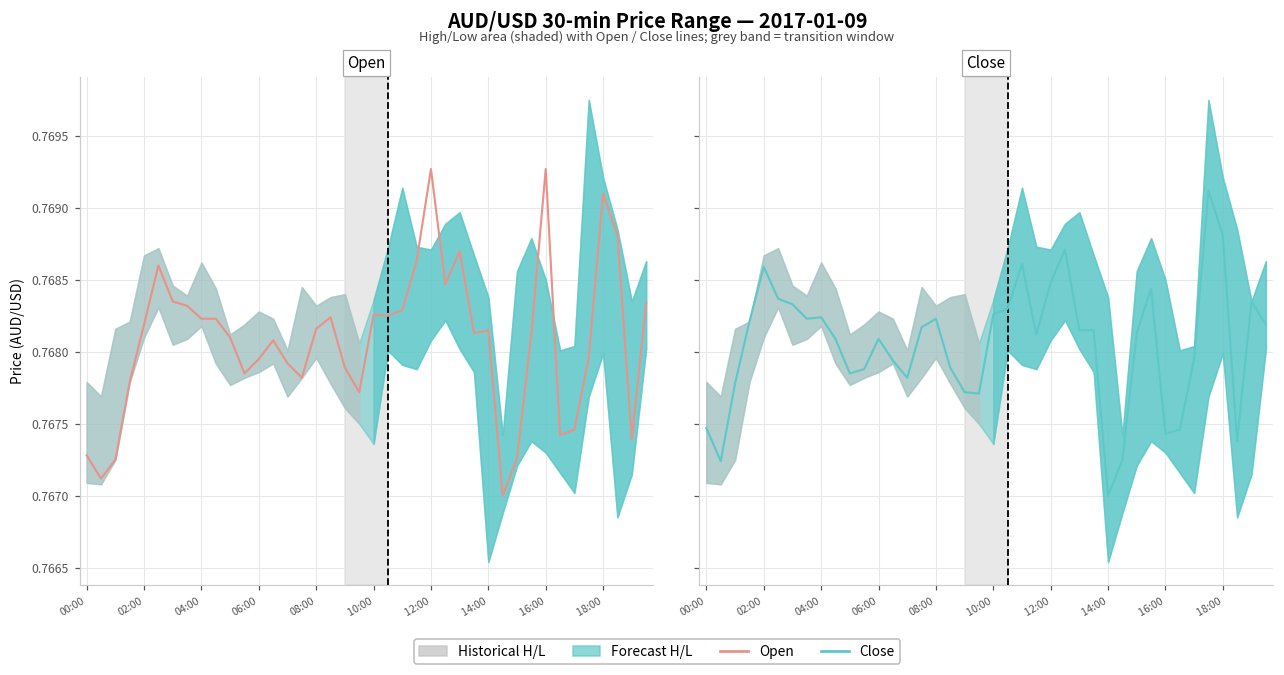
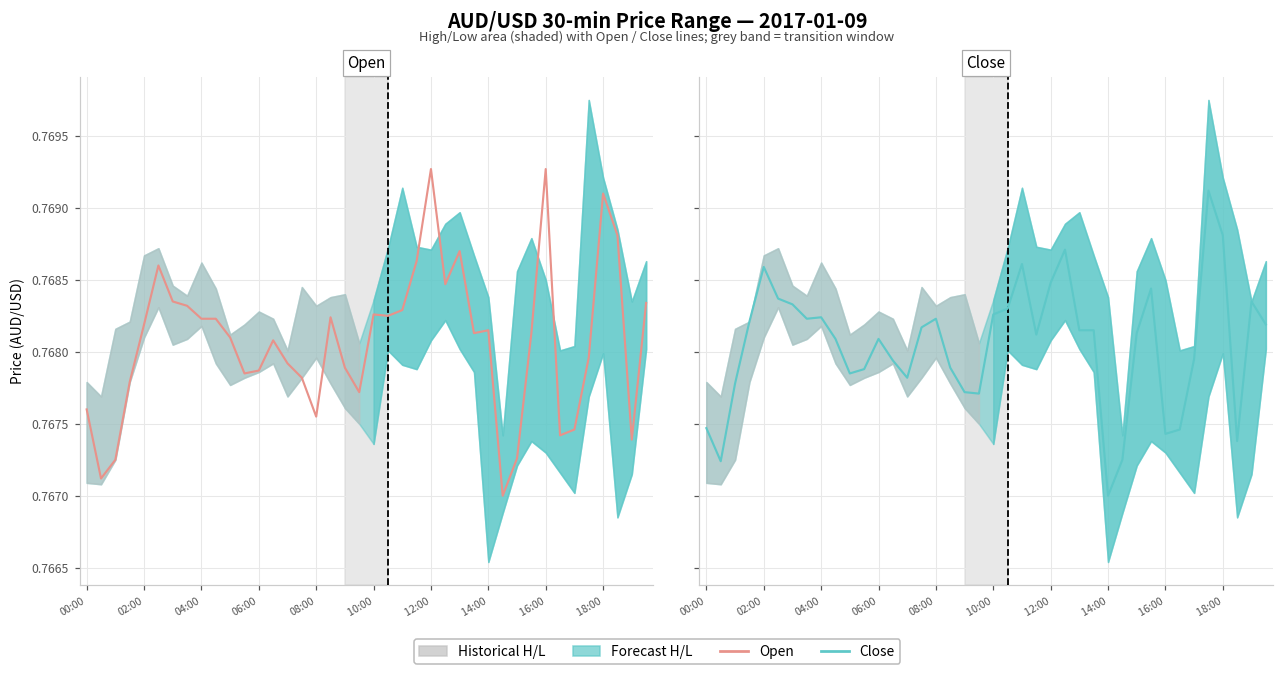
  {
    "Open": {
      "Open": {
-       "00:00": 0.76728,
+       "00:00": 0.76760,
        "02:00": 0.76819,
        "04:00": 0.76823,
-       "06:00": 0.76795,
-       "08:00": 0.76816,
+       "06:00": 0.76787,
+       "08:00": 0.76755,
        "10:00": 0.76826,
        "12:00": 0.76927,
        "14:00": 0.76815,
        "16:00": 0.76927,
        "18:00": 0.76910
      }
    }
  }
